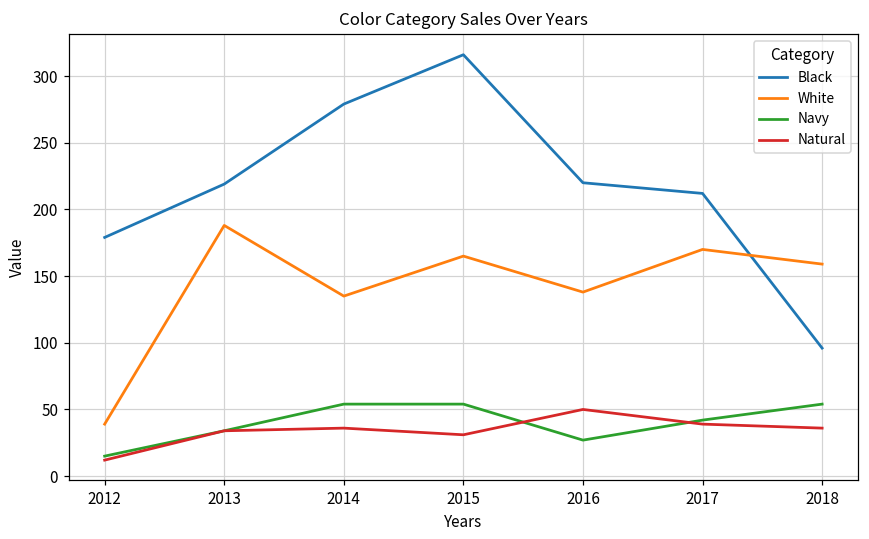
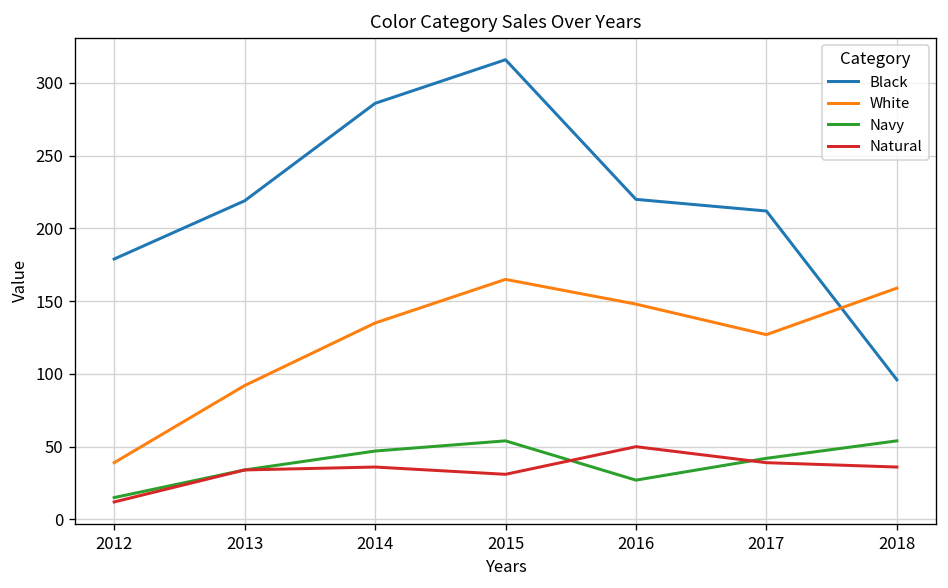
  {
    "Black": {
      "2012": 179,
      "2013": 219,
-     "2014": 279,
+     "2014": 286,
      "2015": 316,
      "2016": 220,
      "2017": 212,
      "2018": 96
    },
    "White": {
      "2012": 39,
-     "2013": 188,
+     "2013": 92,
      "2014": 135,
      "2015": 165,
-     "2016": 138,
-     "2017": 170,
+     "2016": 148,
+     "2017": 127,
      "2018": 159
    },
    "Navy": {
      "2012": 15,
-     "2014": 54,
+     "2014": 47,
      "2015": 54,
      "2016": 27,
      "2017": 42,
      "2018": 54
    },
    "Natural": {
      "2012": 12,
      "2014": 36,
      "2015": 31,
      "2016": 50,
      "2017": 39,
      "2018": 36
    }
  }
